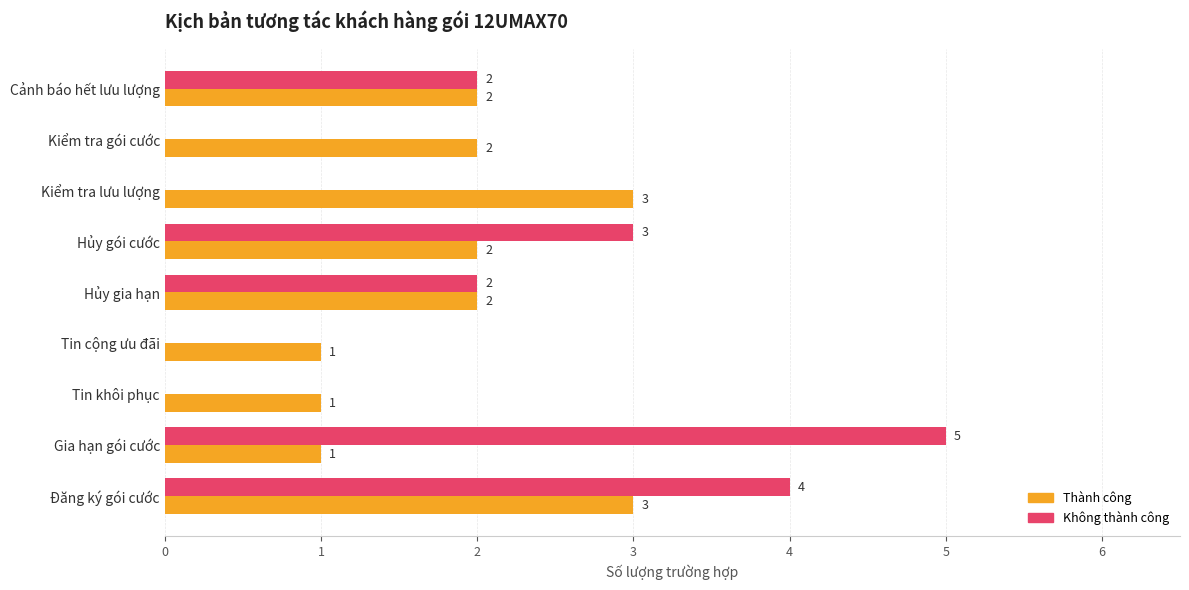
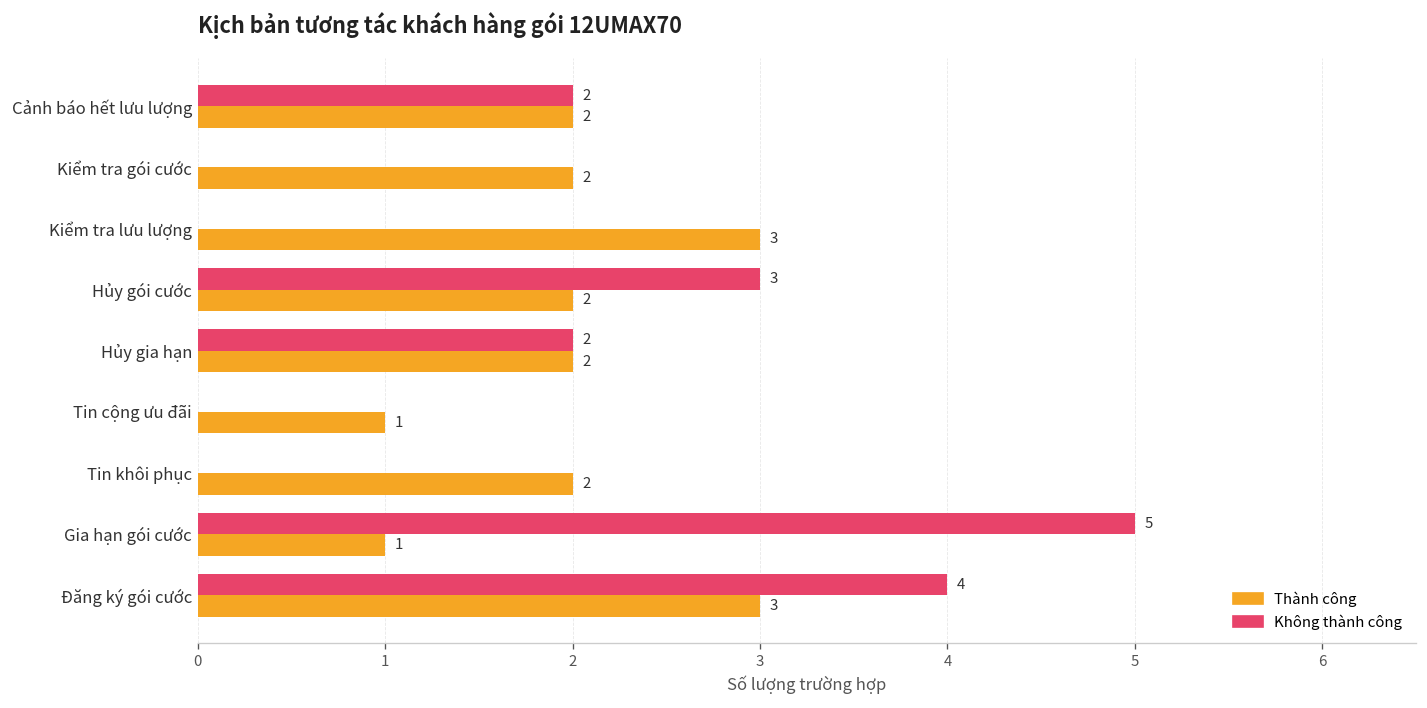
  {
    "Thành công": {
      "Cảnh báo hết lưu lượng": 2,
      "Kiểm tra gói cước": 2,
      "Kiểm tra lưu lượng": 3,
      "Hủy gói cước": 2,
      "Hủy gia hạn": 2,
      "Tin cộng ưu đãi": 1,
-     "Tin khôi phục": 1,
+     "Tin khôi phục": 2,
      "Gia hạn gói cước": 1,
      "Đăng ký gói cước": 3
    },
    "Không thành công": {
      "Cảnh báo hết lưu lượng": 2,
      "Hủy gói cước": 3,
      "Hủy gia hạn": 2,
      "Gia hạn gói cước": 5,
      "Đăng ký gói cước": 4
    }
  }
